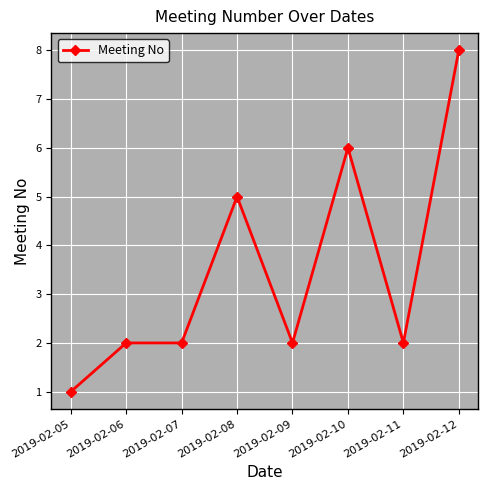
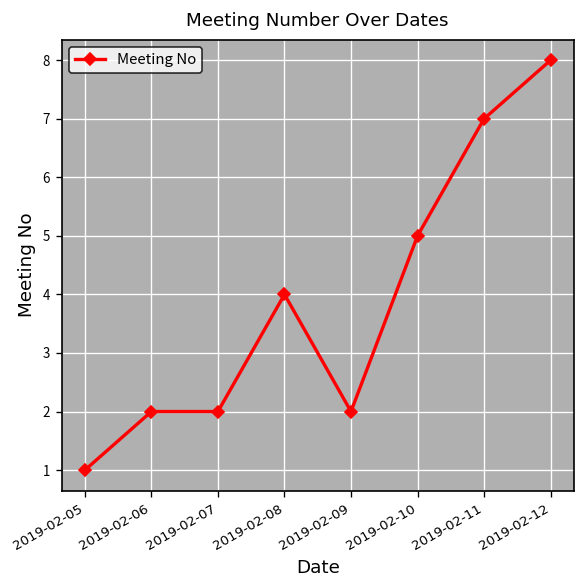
  {
    "2019-02-05": 1,
    "2019-02-06": 2,
    "2019-02-07": 2,
-   "2019-02-08": 5,
+   "2019-02-08": 4,
    "2019-02-09": 2,
-   "2019-02-10": 6,
-   "2019-02-11": 2,
+   "2019-02-10": 5,
+   "2019-02-11": 7,
    "2019-02-12": 8
  }
